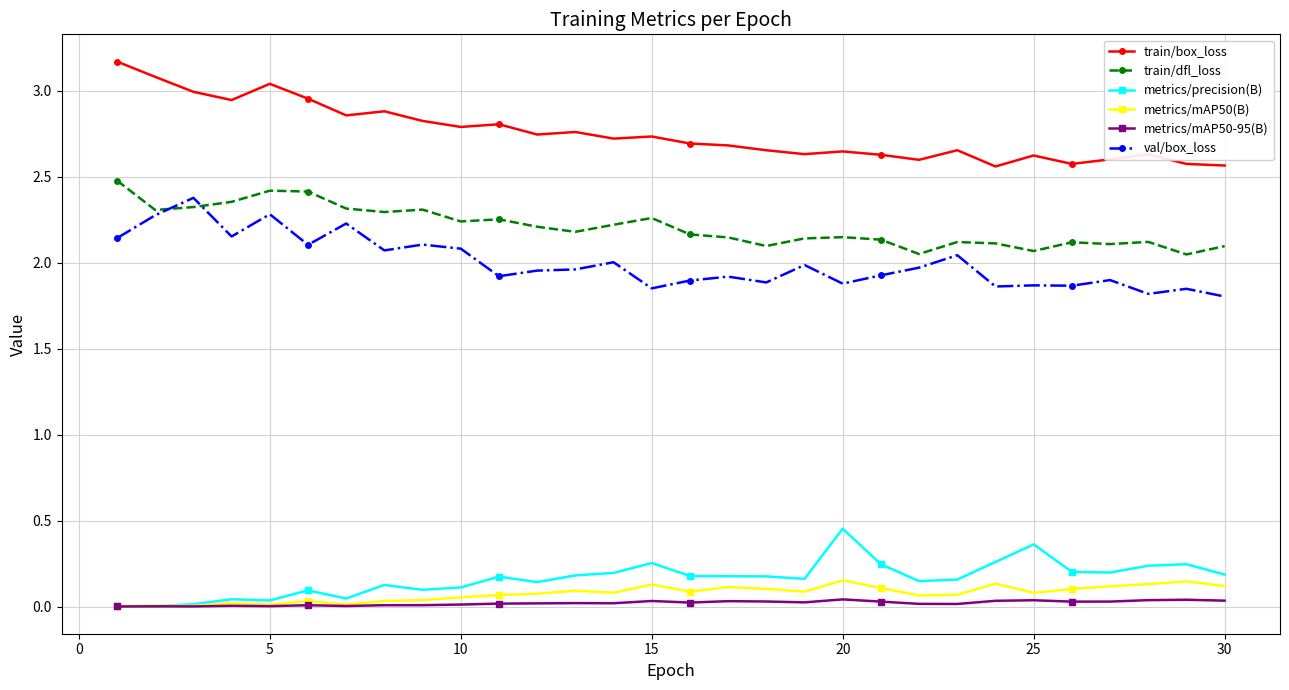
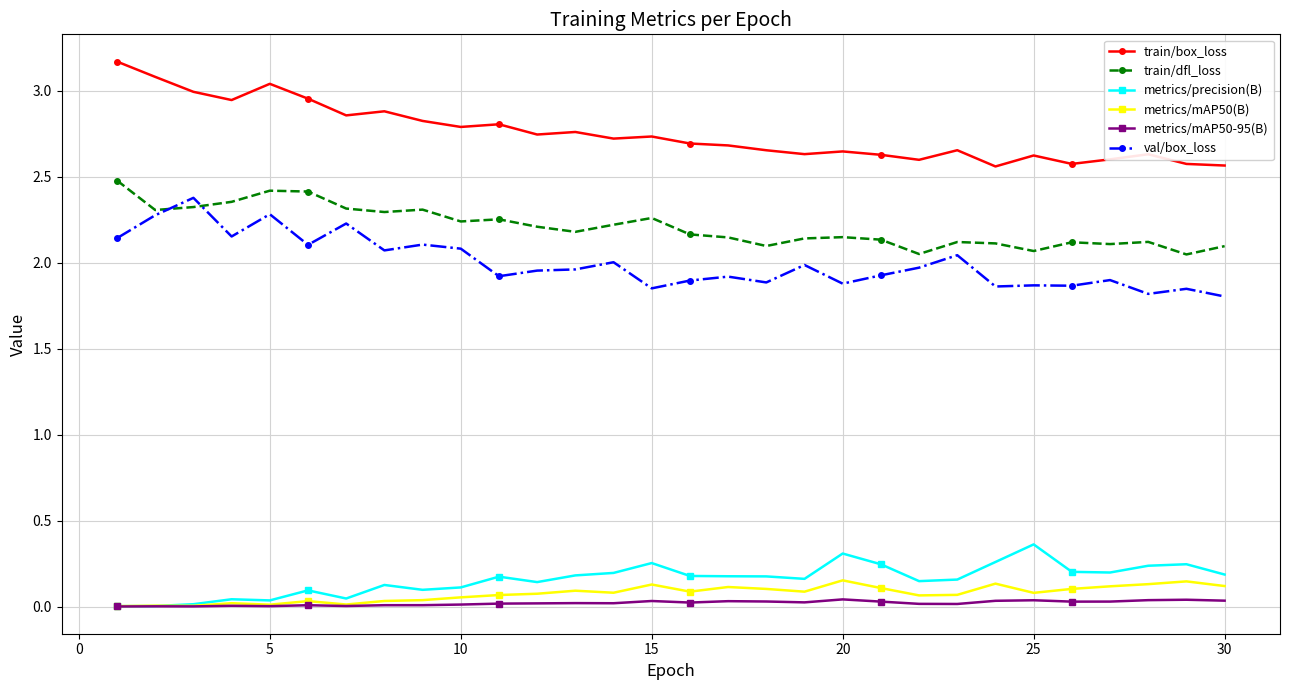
  {
    "train/box_loss": {
      "5": 3.04,
      "10": 2.79,
      "15": 2.73,
      "20": 2.65,
      "25": 2.62,
      "30": 2.57
    },
    "train/dfl_loss": {
      "5": 2.42,
      "10": 2.24,
      "15": 2.26,
      "20": 2.15,
      "25": 2.07,
      "30": 2.10
    },
    "metrics/precision(B)": {
      "5": 0.04,
      "10": 0.11,
      "15": 0.25,
-     "20": 0.45,
+     "20": 0.31,
      "25": 0.36,
      "30": 0.19
    },
    "metrics/mAP50(B)": {
      "10": 0.05,
      "15": 0.13,
      "20": 0.15,
      "25": 0.08,
      "30": 0.12
    },
    "metrics/mAP50-95(B)": {
      "10": 0.01,
      "15": 0.03,
      "20": 0.04,
      "25": 0.04,
      "30": 0.03
    },
    "val/box_loss": {
      "5": 2.28,
      "10": 2.08,
      "15": 1.85,
      "20": 1.88,
      "25": 1.87,
      "30": 1.80
    }
  }
